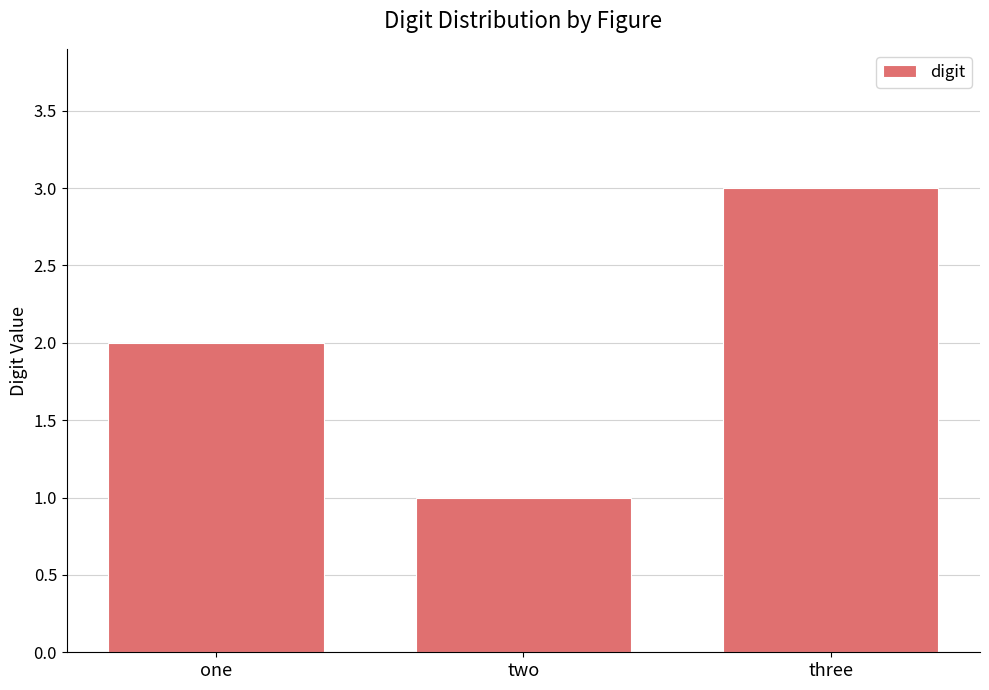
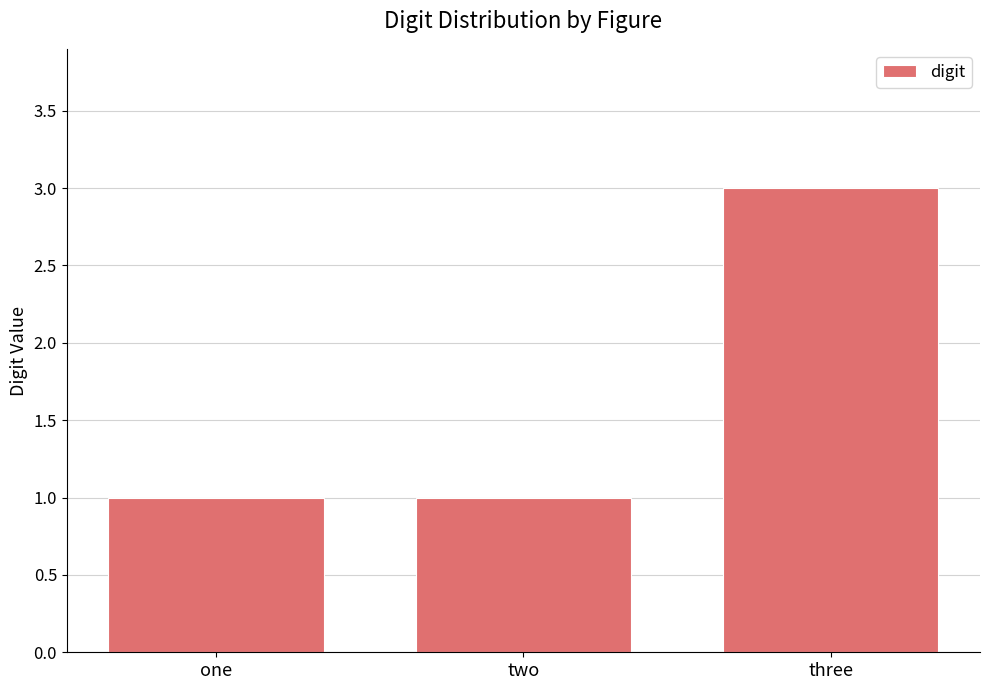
  {
-   "one": 2,
+   "one": 1,
    "two": 1,
    "three": 3
  }
